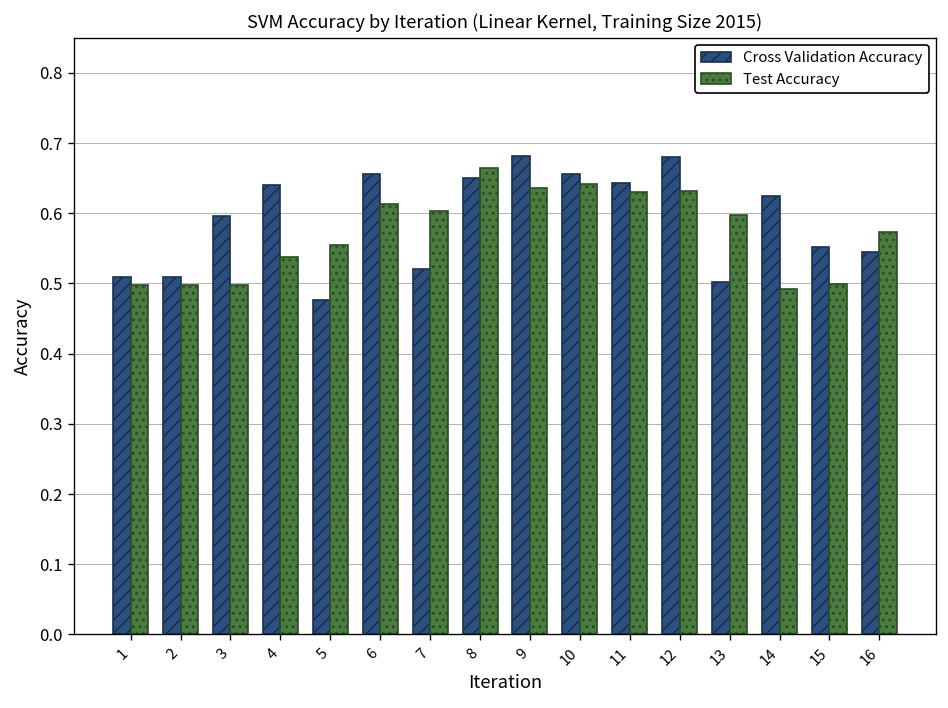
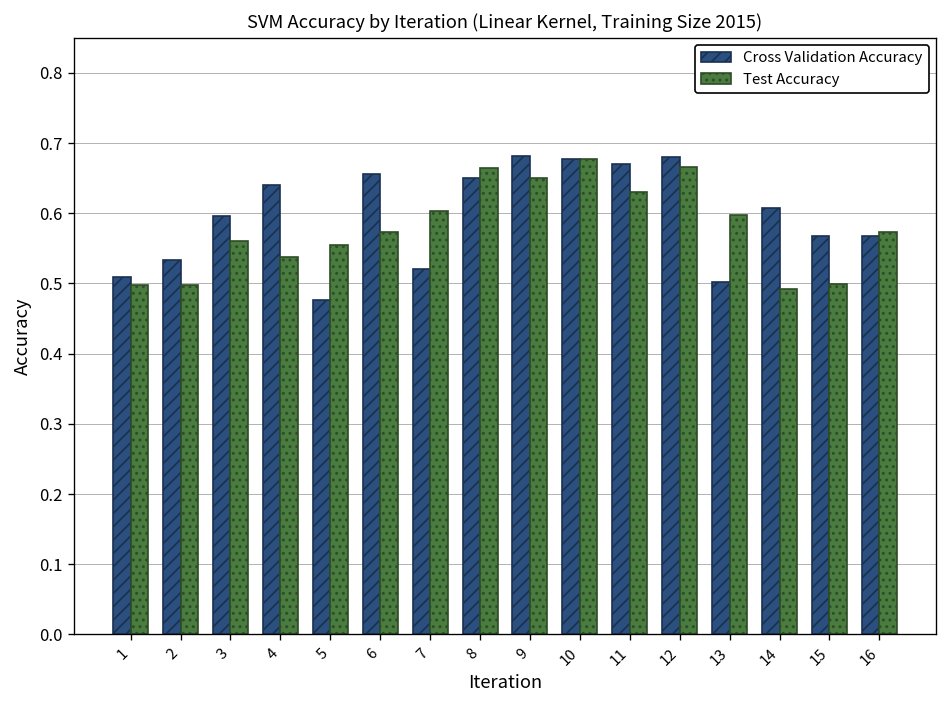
  {
    "Cross Validation Accuracy": {
      "1": 0.51,
-     "2": 0.51,
+     "2": 0.53,
      "3": 0.60,
      "4": 0.64,
      "5": 0.48,
      "6": 0.66,
      "7": 0.52,
      "8": 0.65,
      "9": 0.68,
-     "10": 0.66,
-     "11": 0.64,
+     "10": 0.68,
+     "11": 0.67,
      "12": 0.68,
      "13": 0.50,
-     "14": 0.62,
-     "15": 0.55,
-     "16": 0.54
+     "14": 0.61,
+     "15": 0.57,
+     "16": 0.57
    },
    "Test Accuracy": {
      "1": 0.50,
      "2": 0.50,
-     "3": 0.50,
+     "3": 0.56,
      "4": 0.54,
      "5": 0.55,
-     "6": 0.61,
+     "6": 0.57,
      "7": 0.60,
      "8": 0.66,
-     "9": 0.64,
-     "10": 0.64,
+     "9": 0.65,
+     "10": 0.68,
      "11": 0.63,
-     "12": 0.63,
+     "12": 0.67,
      "13": 0.60,
      "14": 0.49,
      "15": 0.50,
      "16": 0.57
    }
  }
